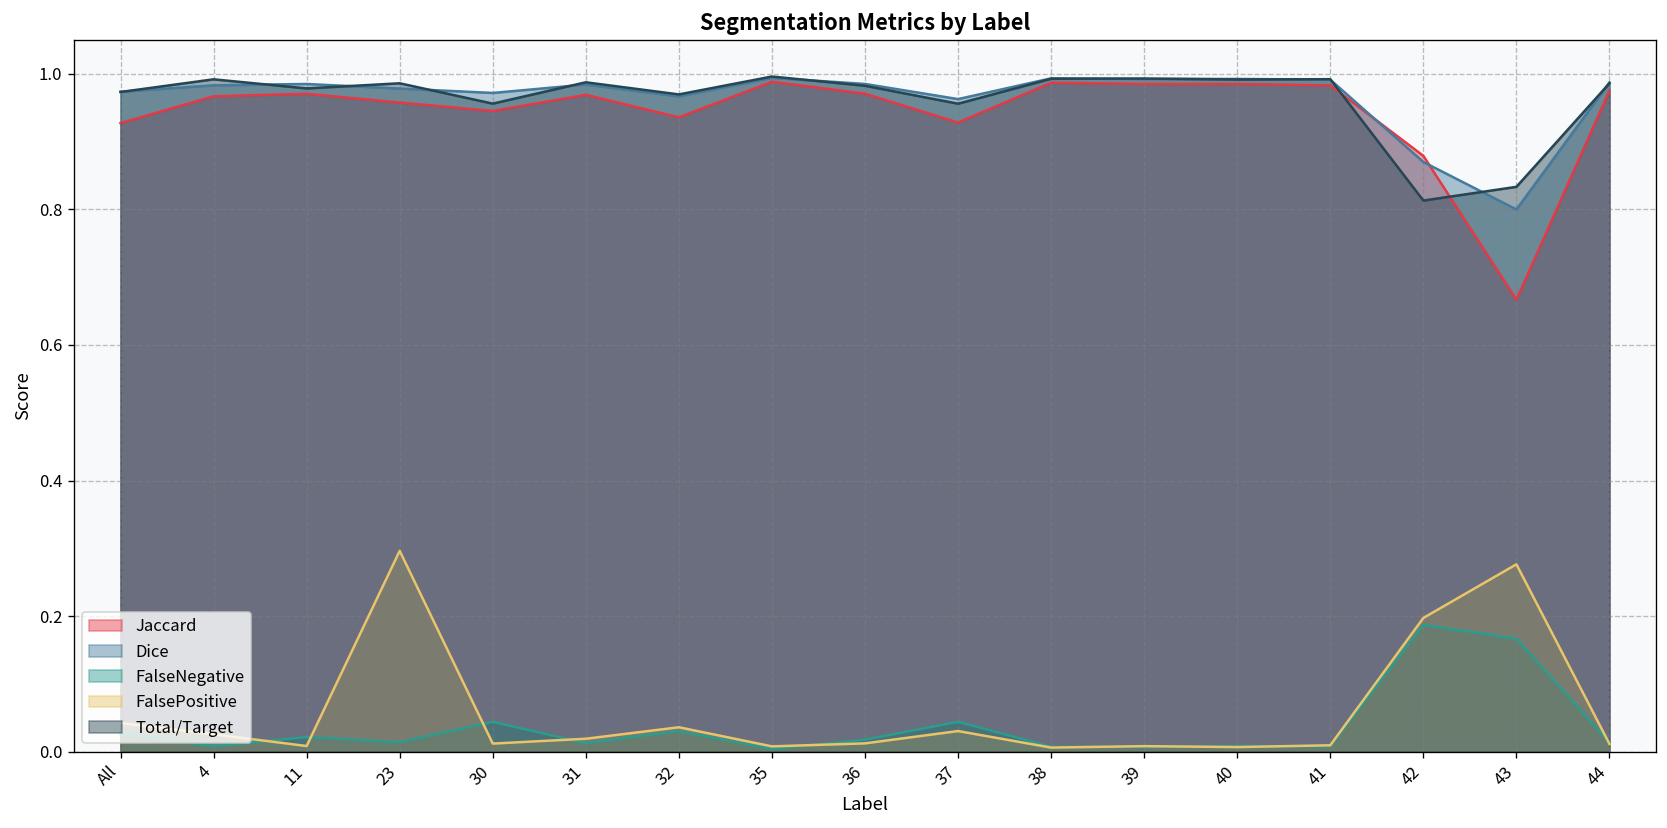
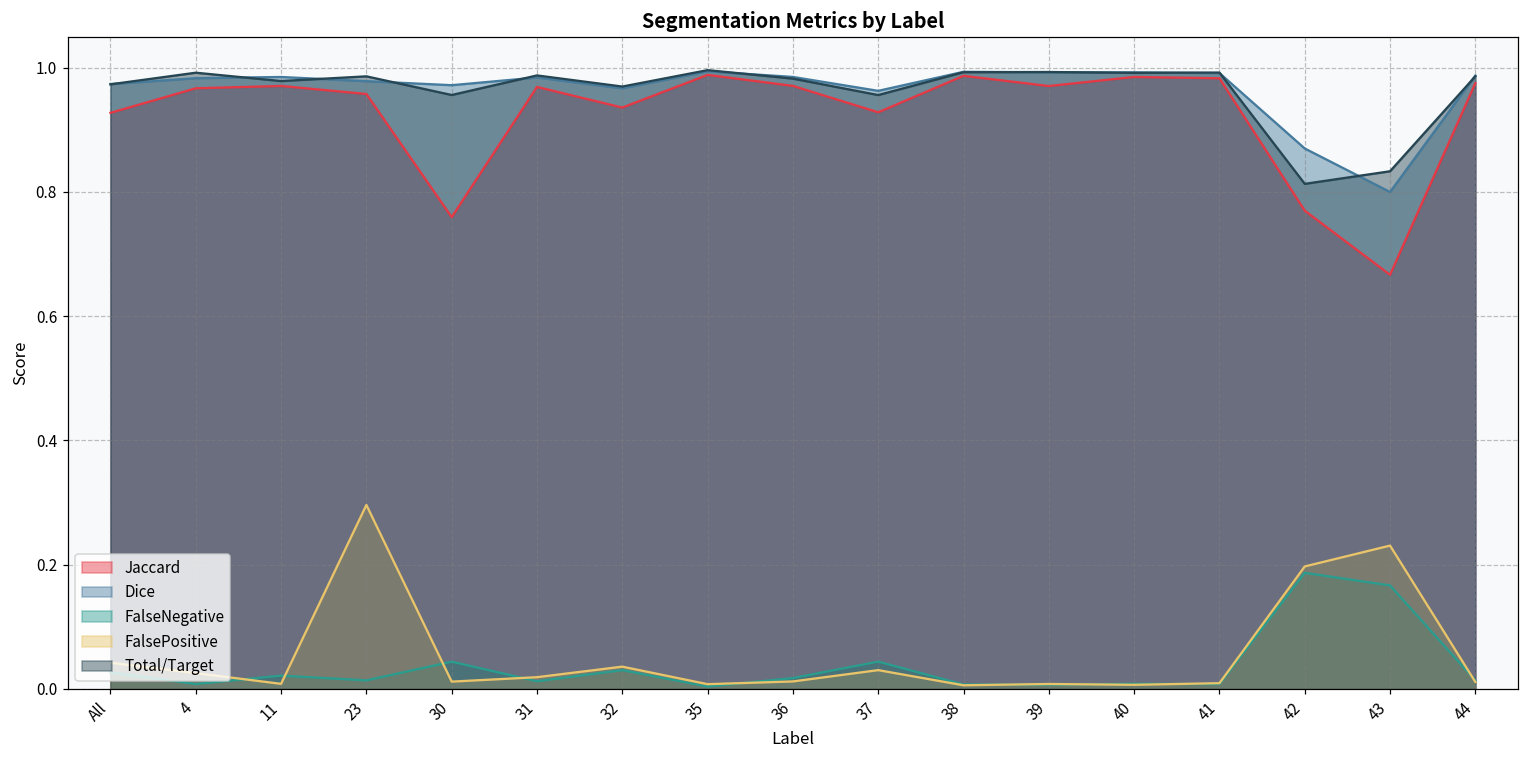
  {
    "Jaccard": {
      "All": 0.93,
      "4": 0.97,
      "11": 0.97,
      "23": 0.96,
-     "30": 0.95,
+     "30": 0.76,
      "31": 0.97,
      "32": 0.94,
      "35": 0.99,
      "36": 0.97,
      "37": 0.93,
      "38": 0.99,
-     "39": 0.99,
+     "39": 0.97,
      "40": 0.99,
      "41": 0.98,
-     "42": 0.88,
+     "42": 0.77,
      "43": 0.67,
      "44": 0.98
    },
    "FalsePositive": {
      "11": 0.01,
      "23": 0.30,
      "30": 0.01,
      "31": 0.02,
      "32": 0.04,
      "36": 0.01,
      "37": 0.03,
      "42": 0.20,
-     "43": 0.28
+     "43": 0.23
    },
    "Total/Target": {
      "4": 0.99,
      "11": 0.98,
      "23": 0.99,
      "30": 0.96,
      "37": 0.96,
      "42": 0.81,
      "43": 0.83
    }
  }
